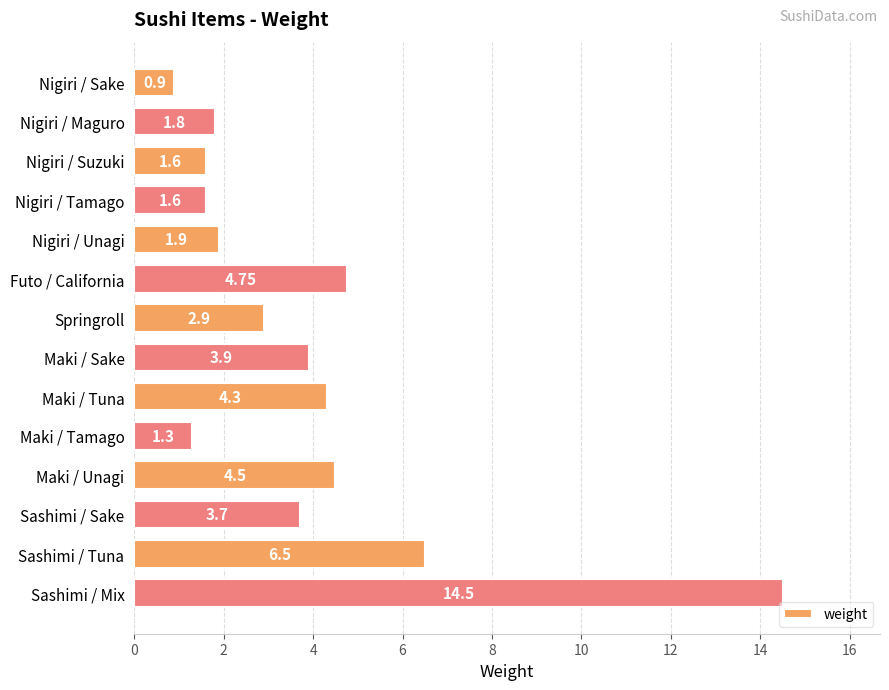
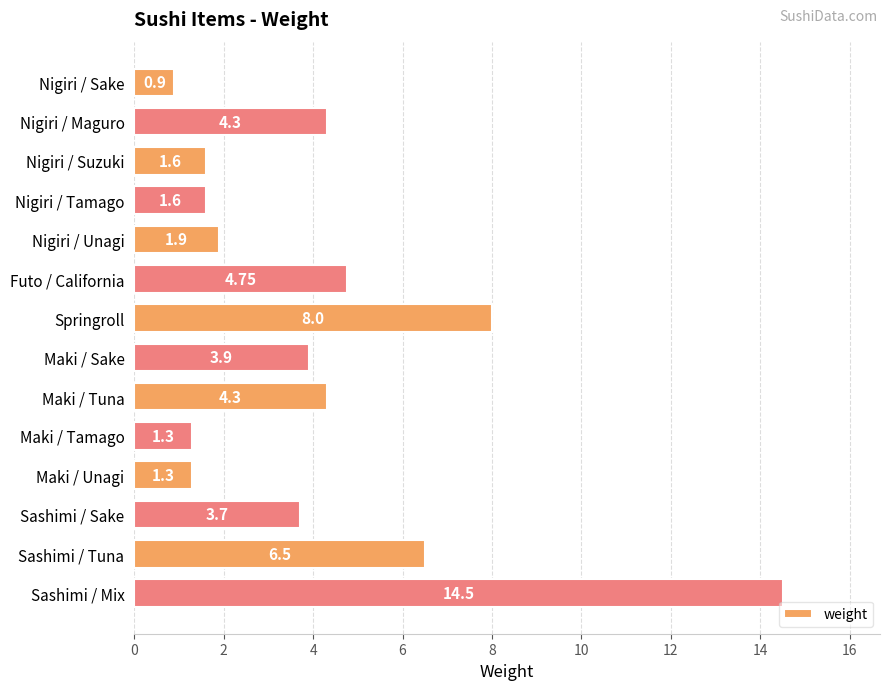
  {
    "Nigiri / Sake": 0.9,
-   "Nigiri / Maguro": 1.8,
+   "Nigiri / Maguro": 4.3,
    "Nigiri / Suzuki": 1.6,
    "Nigiri / Tamago": 1.6,
    "Nigiri / Unagi": 1.9,
    "Futo / California": 4.75,
-   "Springroll": 2.9,
+   "Springroll": 8.0,
    "Maki / Sake": 3.9,
    "Maki / Tuna": 4.3,
    "Maki / Tamago": 1.3,
-   "Maki / Unagi": 4.5,
+   "Maki / Unagi": 1.3,
    "Sashimi / Sake": 3.7,
    "Sashimi / Tuna": 6.5,
    "Sashimi / Mix": 14.5
  }
